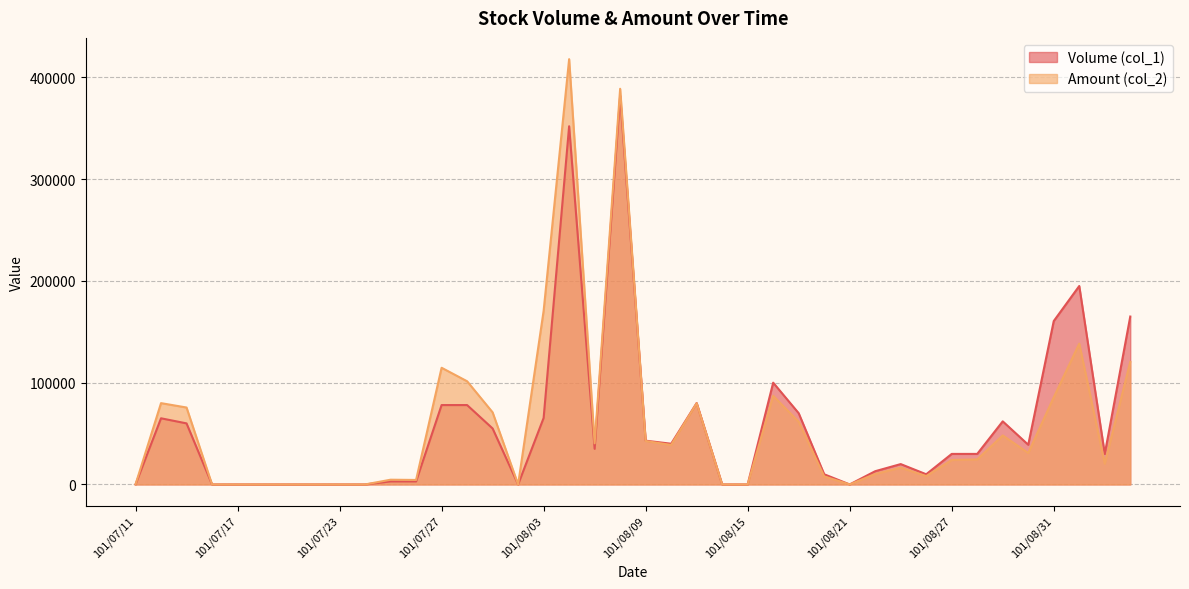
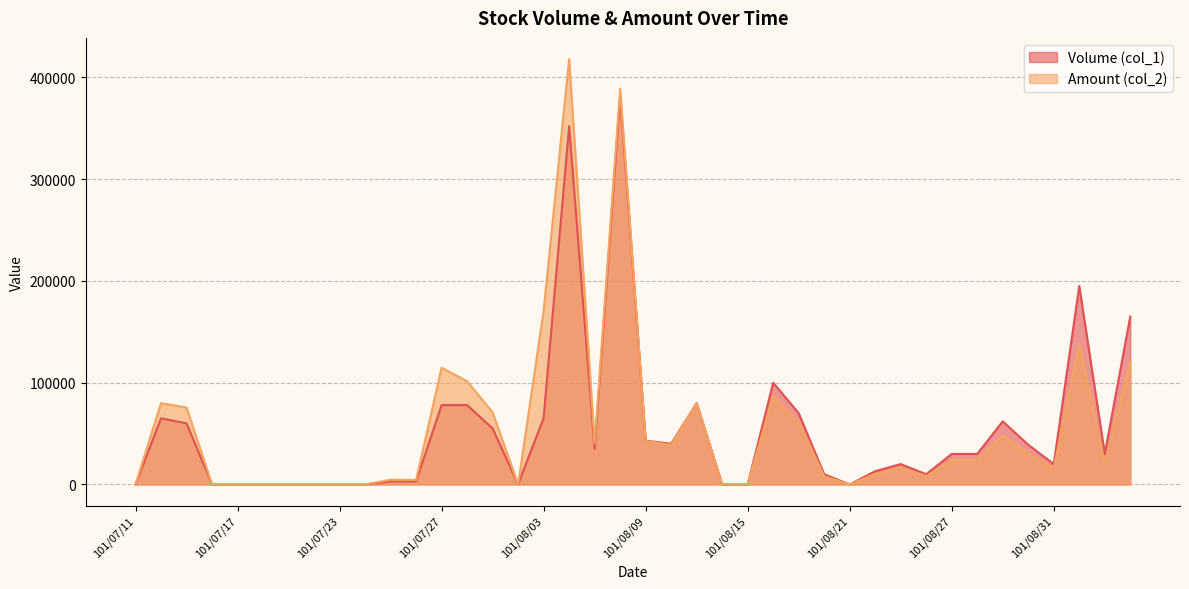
  {
    "Volume (col_1)": {
      "101/07/27": 78000,
      "101/08/03": 65000,
      "101/08/27": 30000,
-     "101/08/31": 161000
+     "101/08/31": 20000
    },
    "Amount (col_2)": {
      "101/07/27": 115000,
      "101/08/03": 171000,
      "101/08/27": 24000,
-     "101/08/31": 86000
+     "101/08/31": 16000
    }
  }
